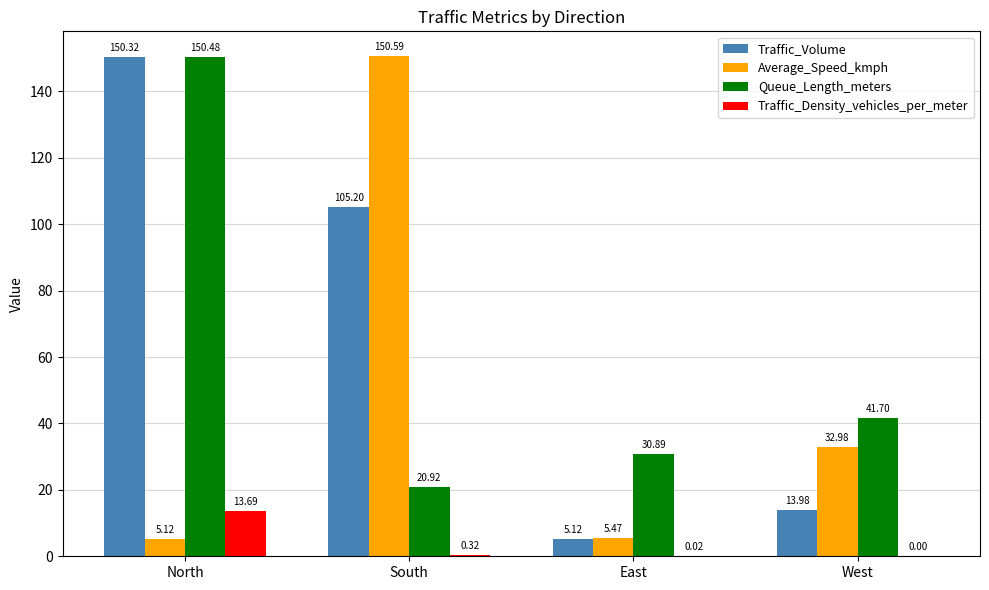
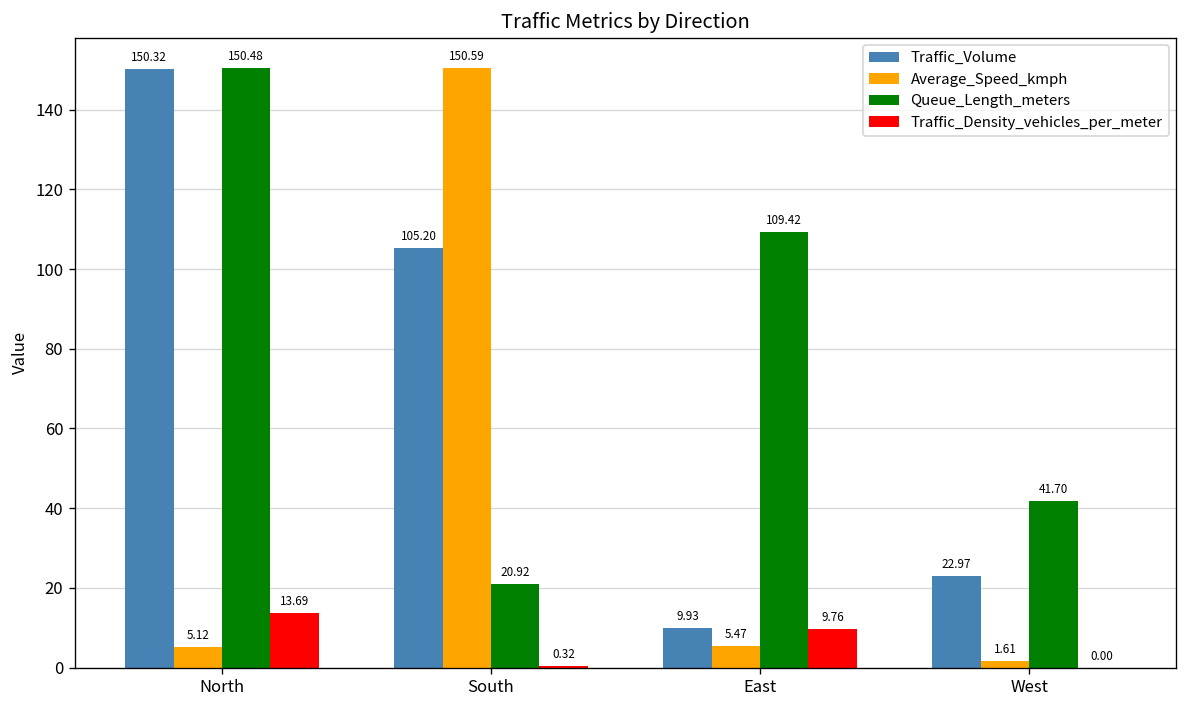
  {
    "Traffic_Volume": {
      "North": 150.32,
      "South": 105.20,
-     "East": 5.12,
-     "West": 13.98
+     "East": 9.93,
+     "West": 22.97
    },
    "Average_Speed_kmph": {
      "North": 5.12,
      "South": 150.59,
      "East": 5.47,
-     "West": 32.98
+     "West": 1.61
    },
    "Queue_Length_meters": {
      "North": 150.48,
      "South": 20.92,
-     "East": 30.89,
+     "East": 109.42,
      "West": 41.70
    },
    "Traffic_Density_vehicles_per_meter": {
      "North": 13.69,
      "South": 0.32,
-     "East": 0.02,
+     "East": 9.76,
      "West": 0.00
    }
  }
